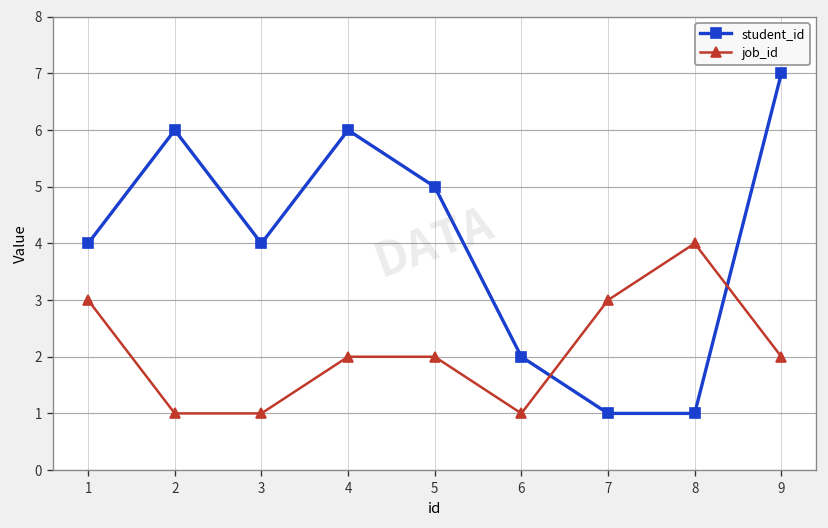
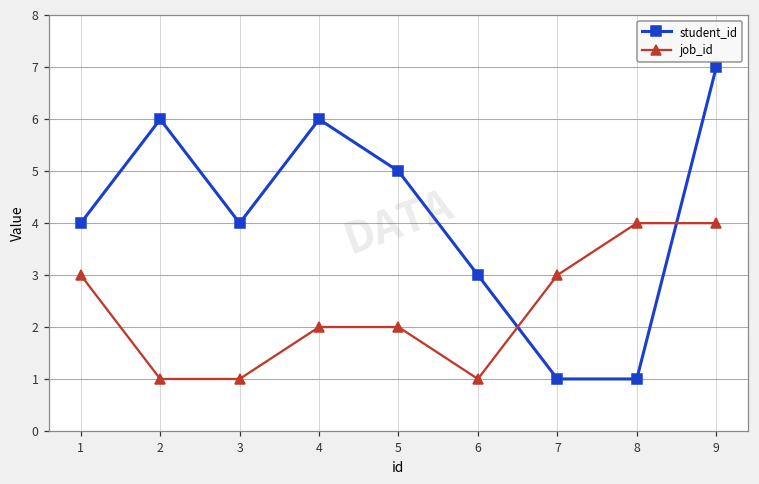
  {
    "student_id": {
      "1": 4,
      "2": 6,
      "3": 4,
      "4": 6,
      "5": 5,
-     "6": 2,
+     "6": 3,
      "7": 1,
      "8": 1,
      "9": 7
    },
    "job_id": {
      "1": 3,
      "2": 1,
      "3": 1,
      "4": 2,
      "5": 2,
      "6": 1,
      "7": 3,
      "8": 4,
-     "9": 2
+     "9": 4
    }
  }
